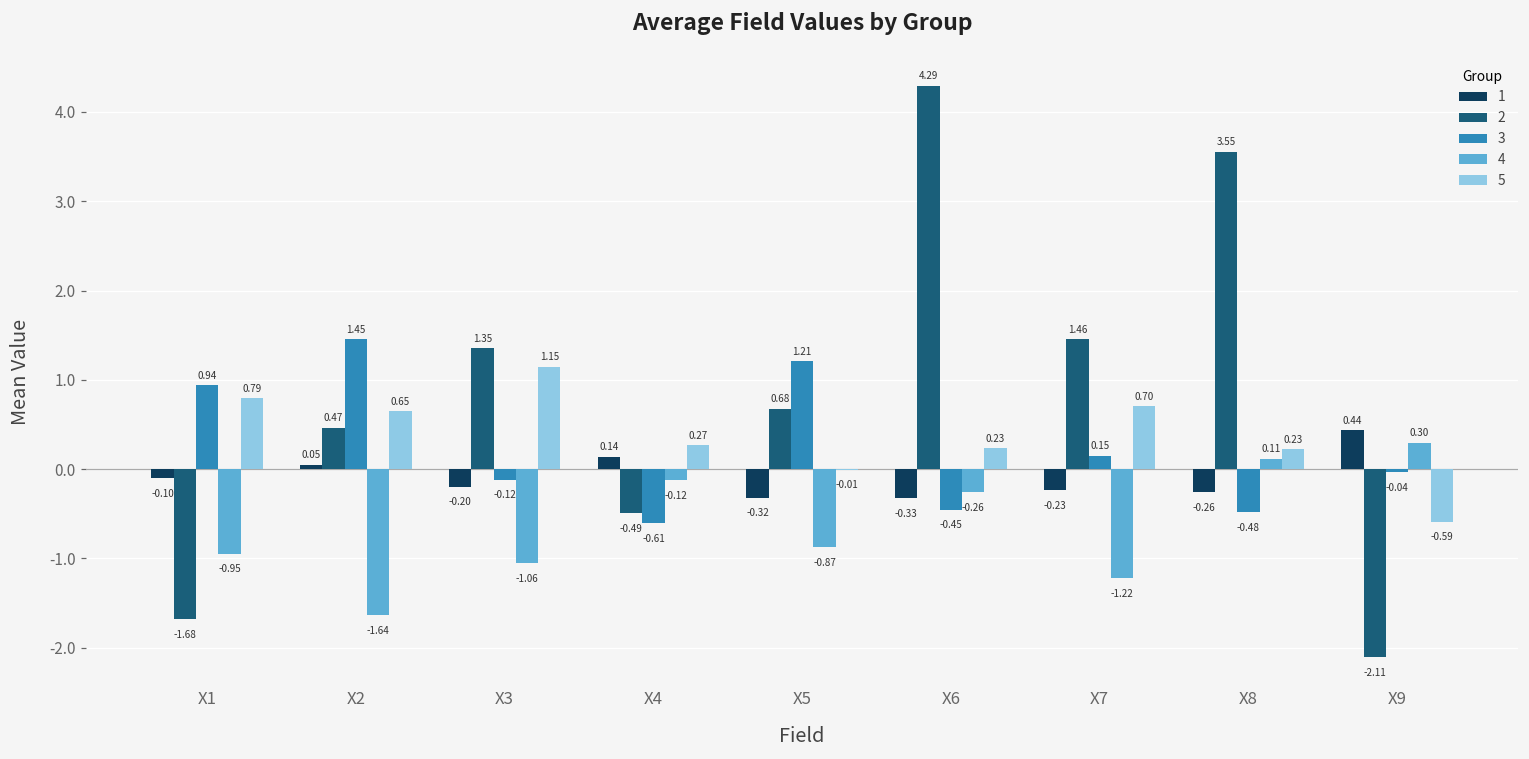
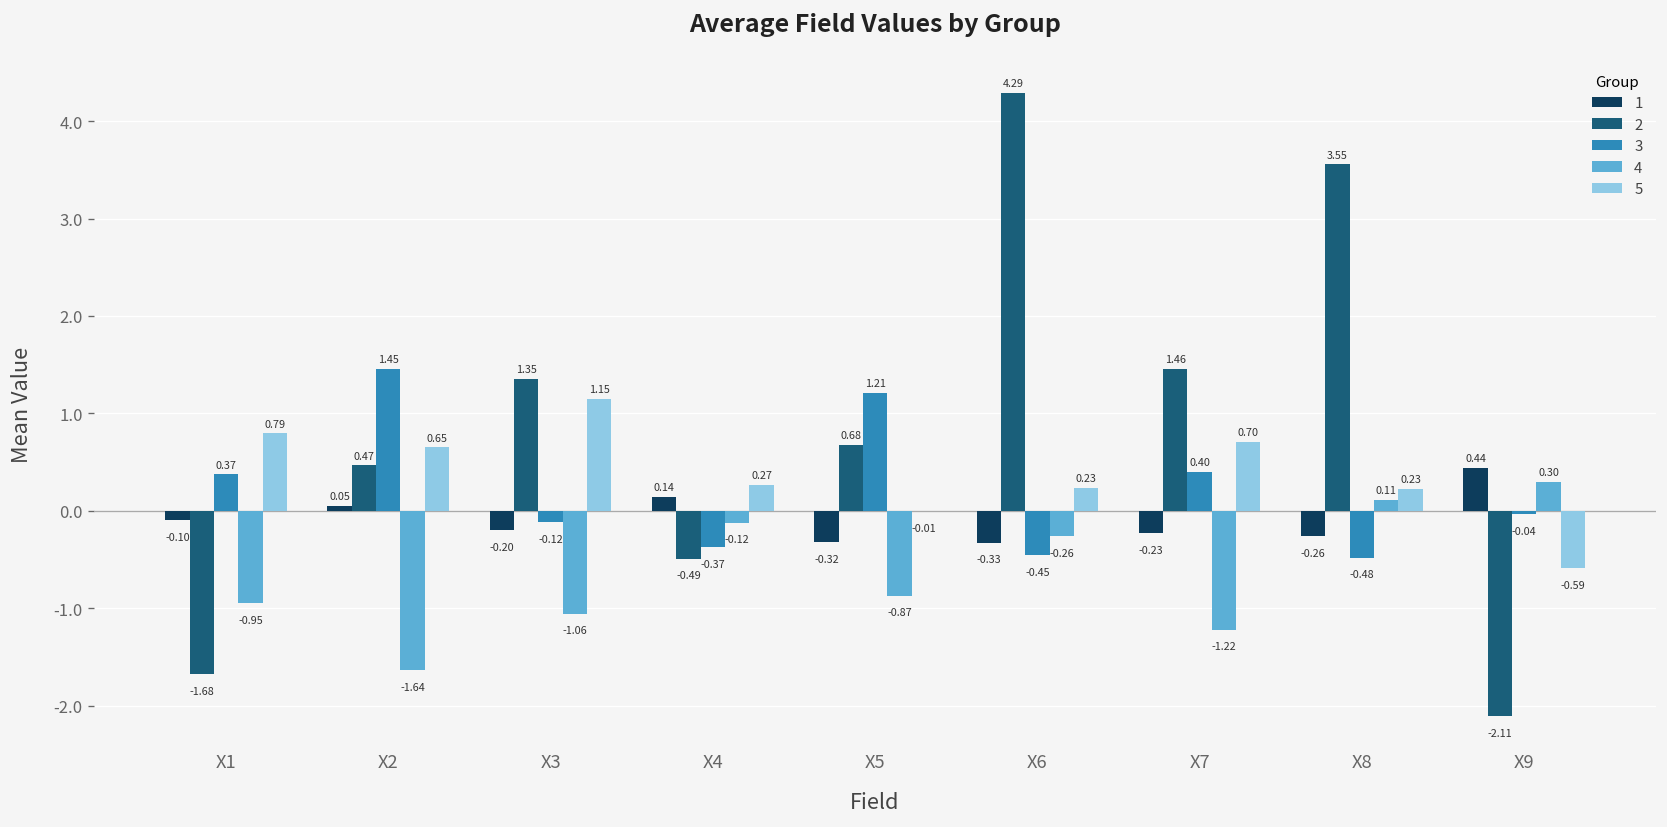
  {
    "3": {
-     "X1": 0.94,
+     "X1": 0.37,
      "X2": 1.45,
      "X3": -0.12,
-     "X4": -0.61,
+     "X4": -0.37,
      "X5": 1.21,
      "X6": -0.45,
-     "X7": 0.15,
+     "X7": 0.40,
      "X8": -0.48,
      "X9": -0.04
    }
  }
